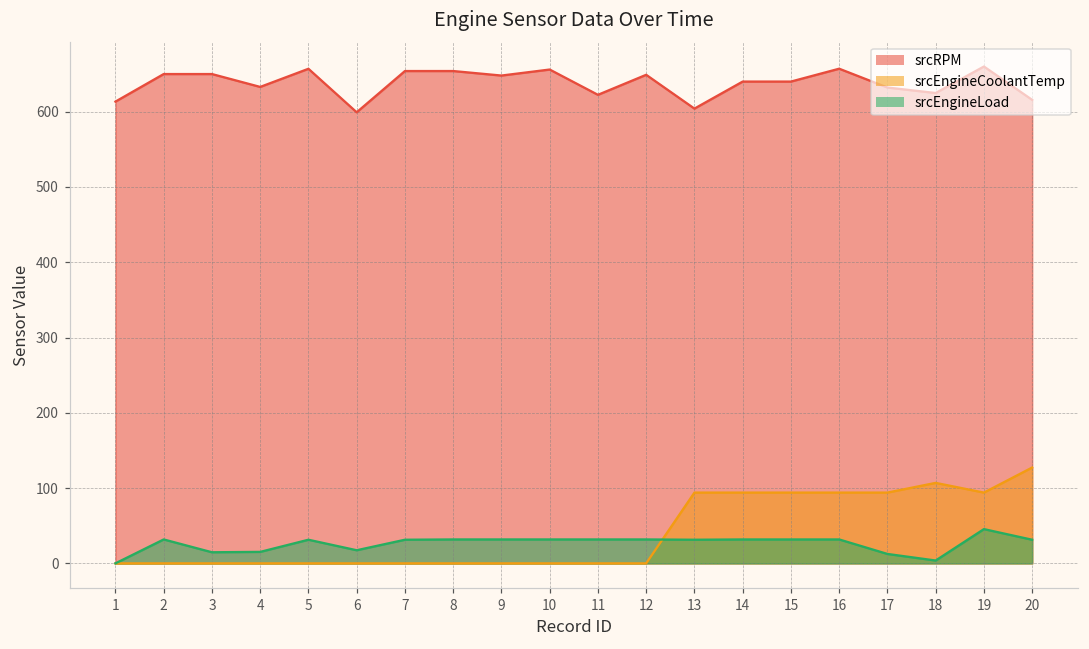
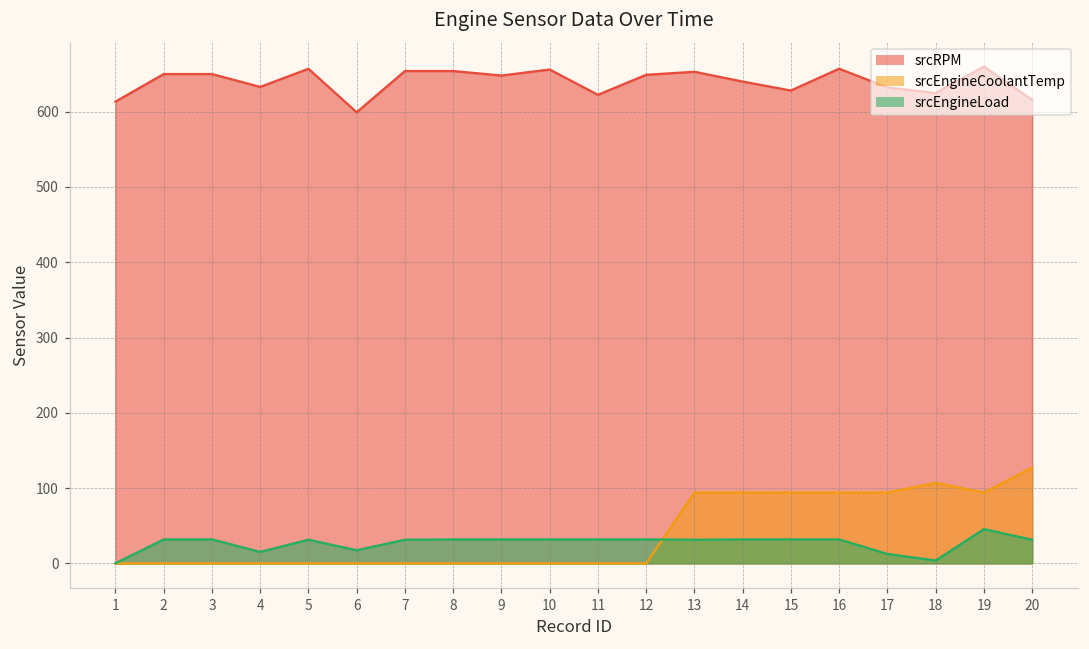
  {
    "srcRPM": {
      "1": 610,
      "2": 650,
      "3": 650,
      "4": 630,
      "5": 660,
      "6": 600,
      "7": 650,
      "8": 650,
      "9": 650,
      "10": 660,
      "11": 620,
      "12": 650,
-     "13": 600,
+     "13": 650,
      "14": 640,
-     "15": 640,
+     "15": 630,
      "16": 660
    },
    "srcEngineCoolantTemp": {
      "2": 0,
      "3": 0,
      "4": 0,
      "5": 0,
      "6": 0,
      "7": 0,
      "8": 0,
      "9": 0,
      "10": 0,
      "11": 0,
      "12": 0,
      "13": 90,
      "14": 90,
      "15": 90,
      "16": 90,
      "17": 90,
      "18": 110,
      "19": 90,
      "20": 130
    },
    "srcEngineLoad": {
      "2": 30,
-     "3": 10,
+     "3": 30,
      "4": 20,
      "5": 30,
      "6": 20,
      "7": 30,
      "8": 30,
      "9": 30,
      "10": 30,
      "11": 30,
      "12": 30,
      "13": 30,
      "14": 30,
      "15": 30,
      "16": 30,
      "17": 10,
      "18": 0,
      "19": 50,
      "20": 30
    }
  }
